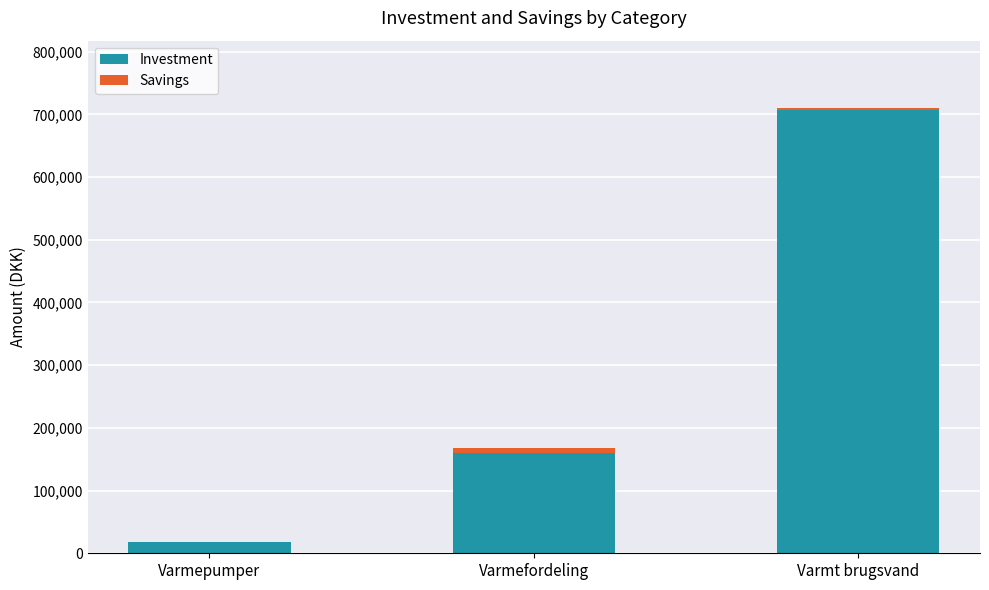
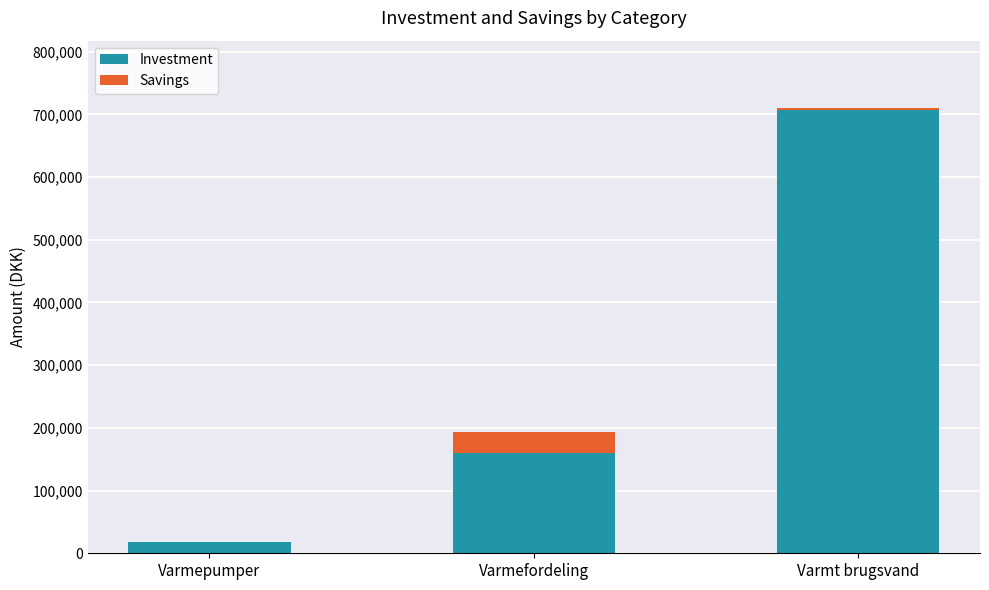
  {
    "Investment": {
      "Varmepumper": "20,000",
      "Varmefordeling": "160,000",
      "Varmt brugsvand": "710,000"
    },
    "Savings": {
      "Varmepumper": "0",
-     "Varmefordeling": "10,000",
+     "Varmefordeling": "30,000",
      "Varmt brugsvand": "0"
    }
  }
